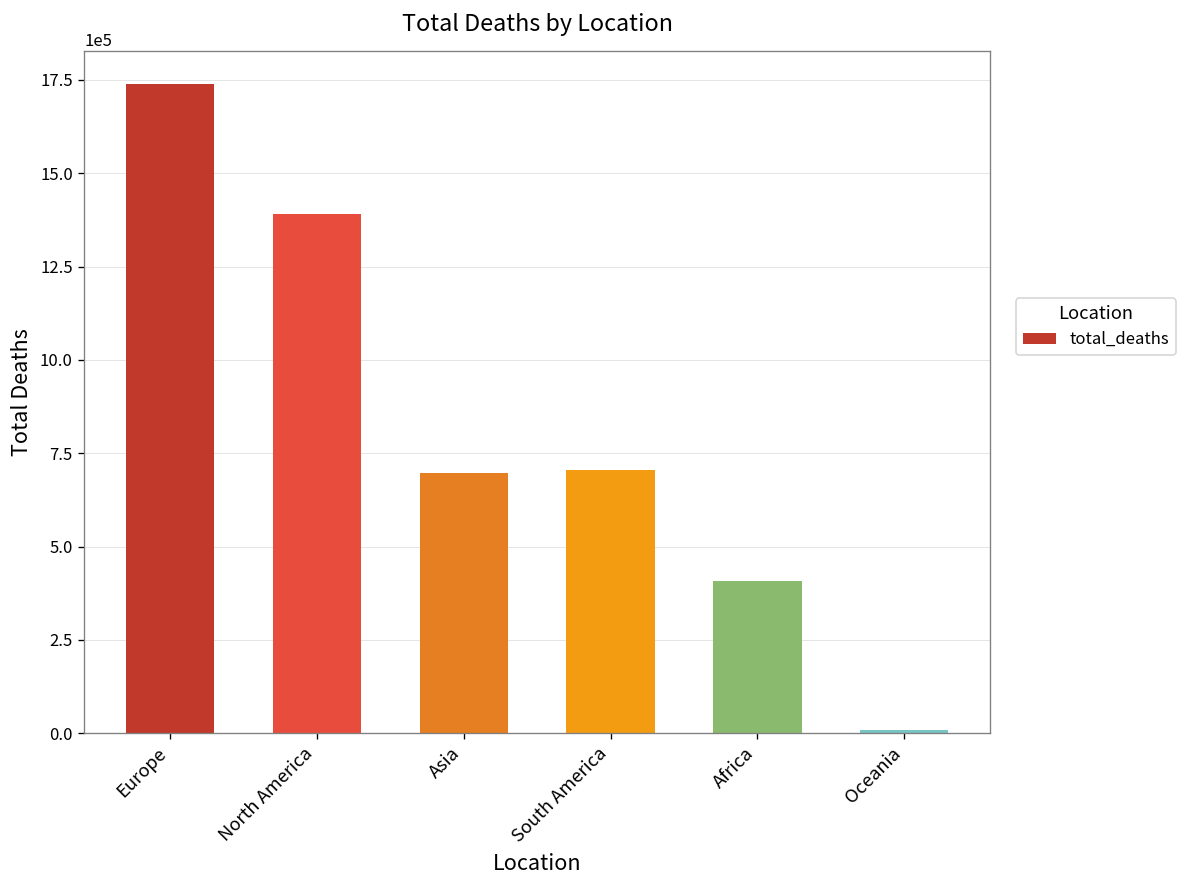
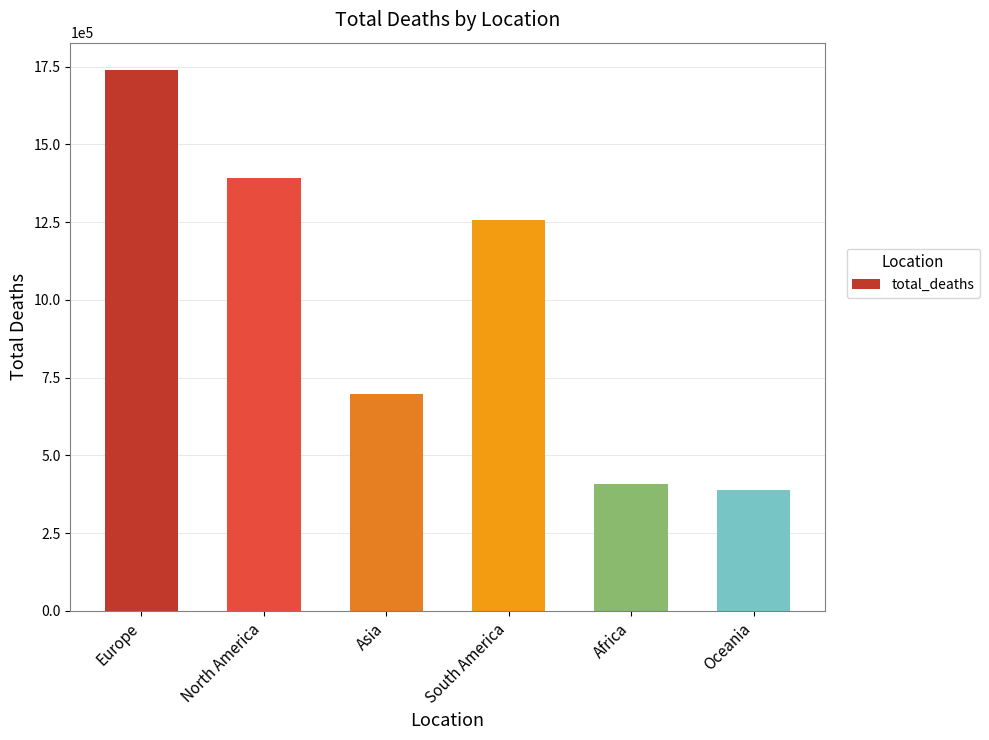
  {
    "Europe": 1740000,
    "North America": 1390000,
    "Asia": 700000,
-   "South America": 700000,
+   "South America": 1260000,
    "Africa": 410000,
-   "Oceania": 10000
+   "Oceania": 390000
  }
